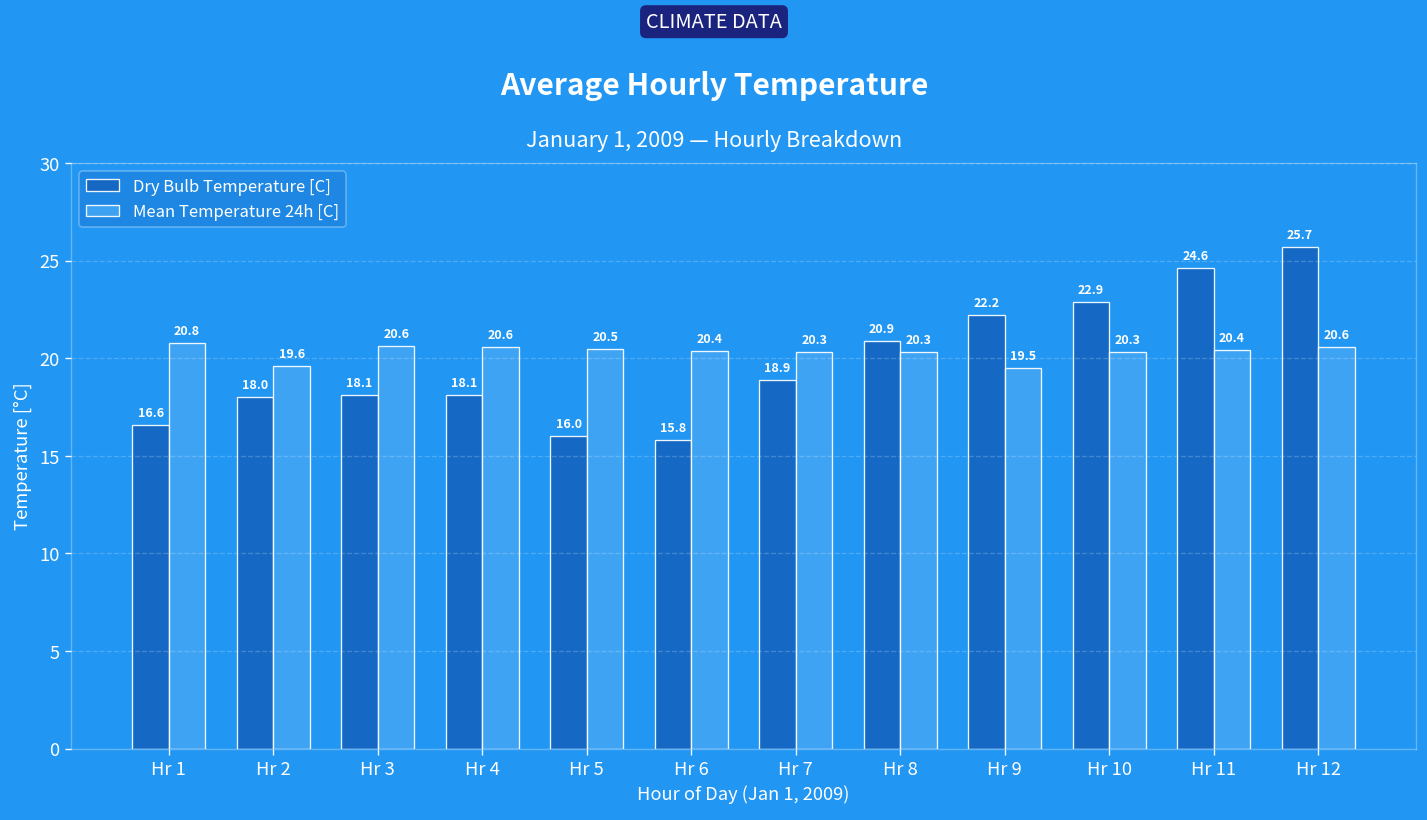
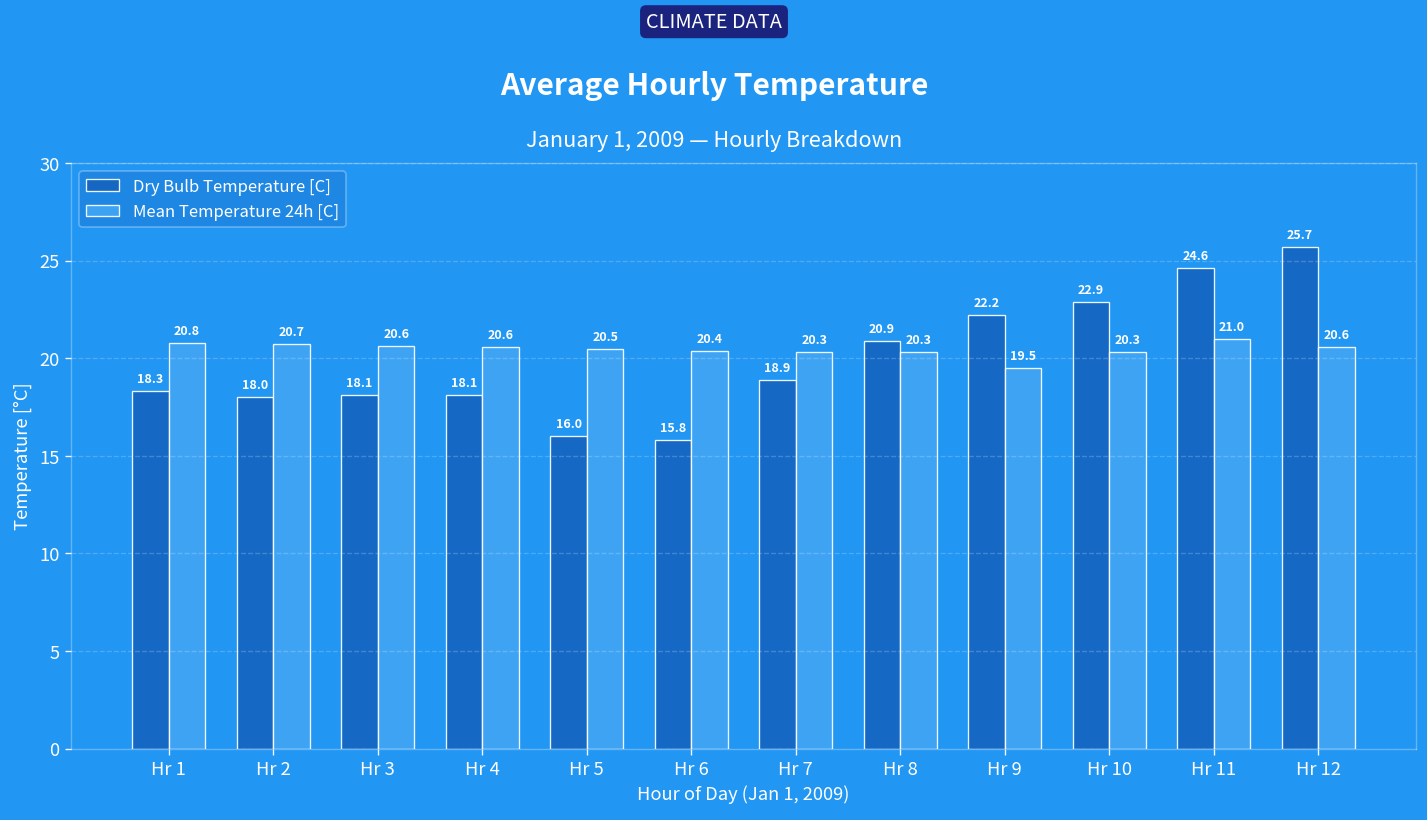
  {
    "Dry Bulb Temperature [C]": {
-     "Hr 1": 16.6,
+     "Hr 1": 18.3,
      "Hr 2": 18.0,
      "Hr 3": 18.1,
      "Hr 4": 18.1,
      "Hr 5": 16.0,
      "Hr 6": 15.8,
      "Hr 7": 18.9,
      "Hr 8": 20.9,
      "Hr 9": 22.2,
      "Hr 10": 22.9,
      "Hr 11": 24.6,
      "Hr 12": 25.7
    },
    "Mean Temperature 24h [C]": {
      "Hr 1": 20.8,
-     "Hr 2": 19.6,
+     "Hr 2": 20.7,
      "Hr 3": 20.6,
      "Hr 4": 20.6,
      "Hr 5": 20.5,
      "Hr 6": 20.4,
      "Hr 7": 20.3,
      "Hr 8": 20.3,
      "Hr 9": 19.5,
      "Hr 10": 20.3,
-     "Hr 11": 20.4,
+     "Hr 11": 21.0,
      "Hr 12": 20.6
    }
  }
